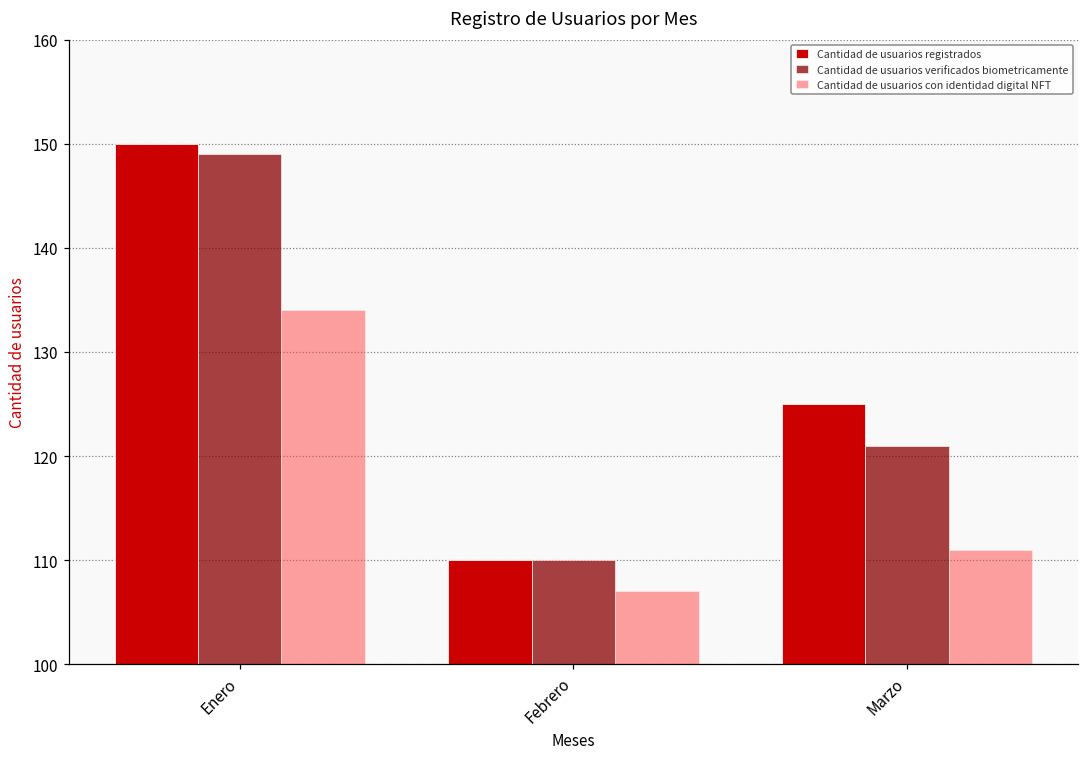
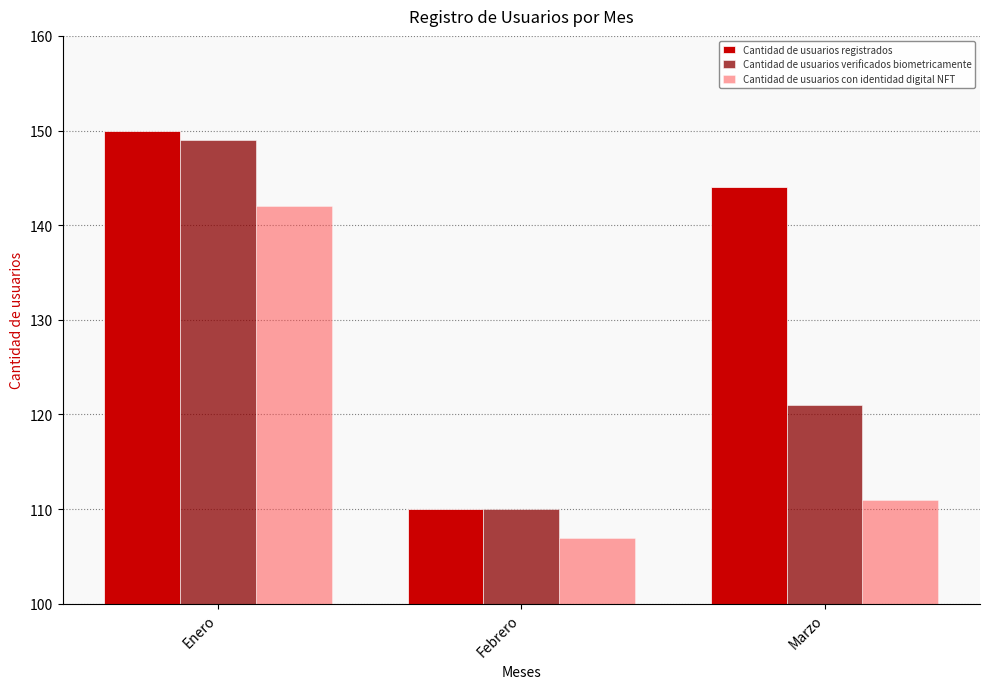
  {
    "Cantidad de usuarios registrados": {
      "Enero": 150,
      "Febrero": 110,
-     "Marzo": 125
+     "Marzo": 144
    },
    "Cantidad de usuarios verificados biometricamente": {
      "Enero": 149,
      "Febrero": 110,
      "Marzo": 121
    },
    "Cantidad de usuarios con identidad digital NFT": {
-     "Enero": 134,
+     "Enero": 142,
      "Febrero": 107,
      "Marzo": 111
    }
  }
